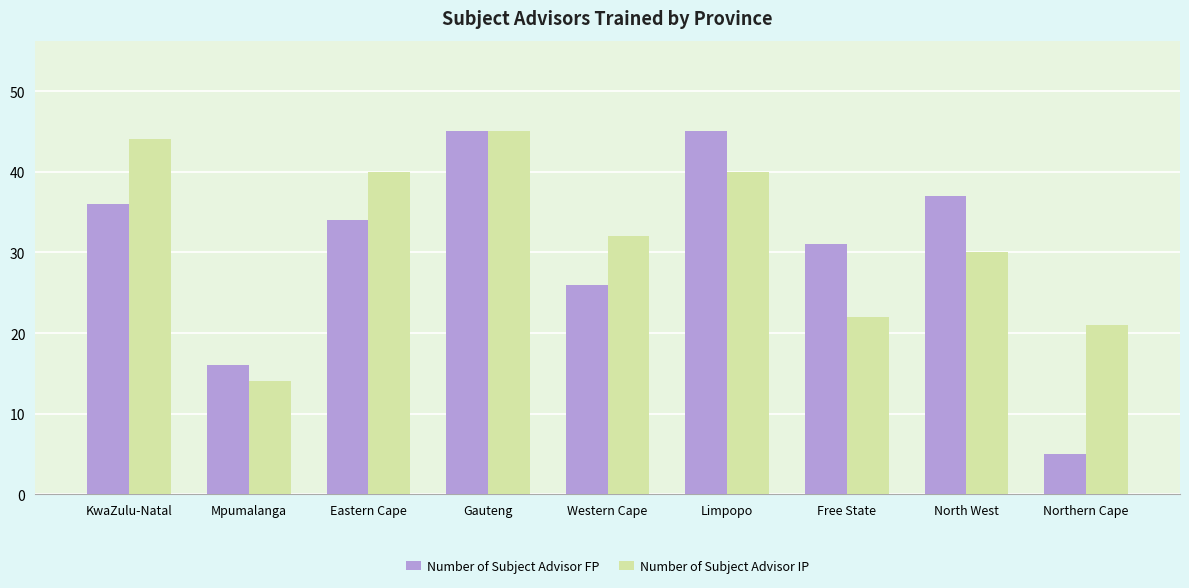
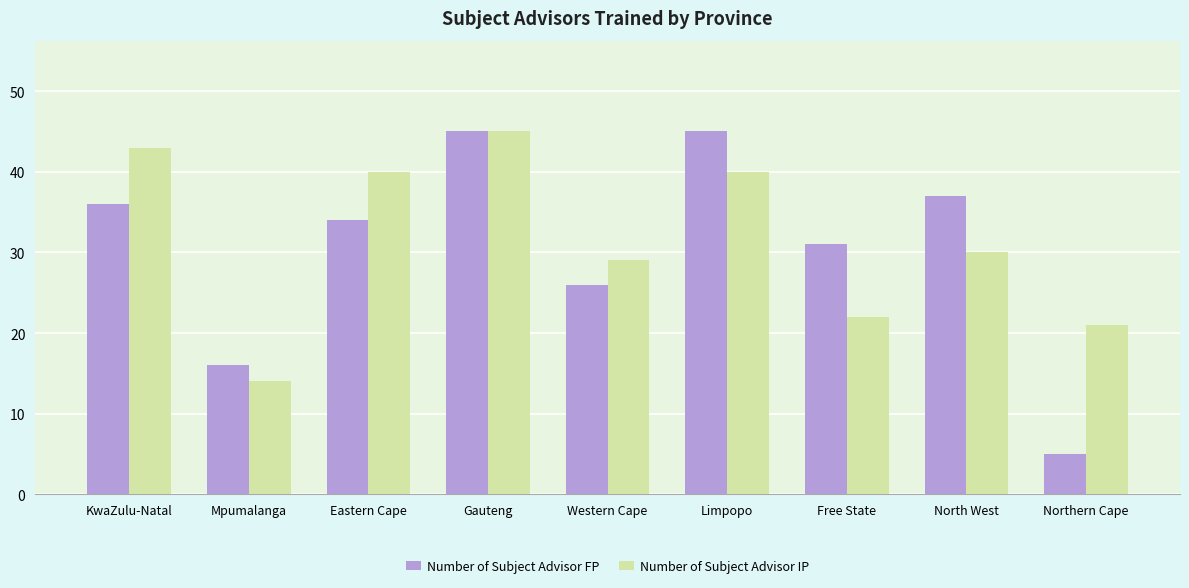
  {
    "Number of Subject Advisor FP": {
      "KwaZulu-Natal": 36,
      "Mpumalanga": 16,
      "Eastern Cape": 34,
      "Gauteng": 45,
      "Western Cape": 26,
      "Limpopo": 45,
      "Free State": 31,
      "North West": 37,
      "Northern Cape": 5
    },
    "Number of Subject Advisor IP": {
-     "KwaZulu-Natal": 44,
+     "KwaZulu-Natal": 43,
      "Mpumalanga": 14,
      "Eastern Cape": 40,
      "Gauteng": 45,
-     "Western Cape": 32,
+     "Western Cape": 29,
      "Limpopo": 40,
      "Free State": 22,
      "North West": 30,
      "Northern Cape": 21
    }
  }
